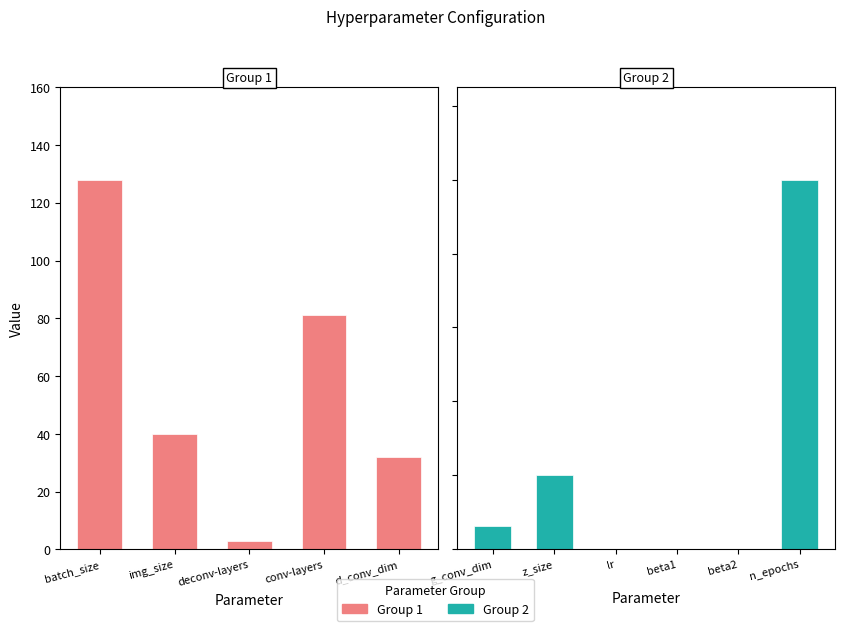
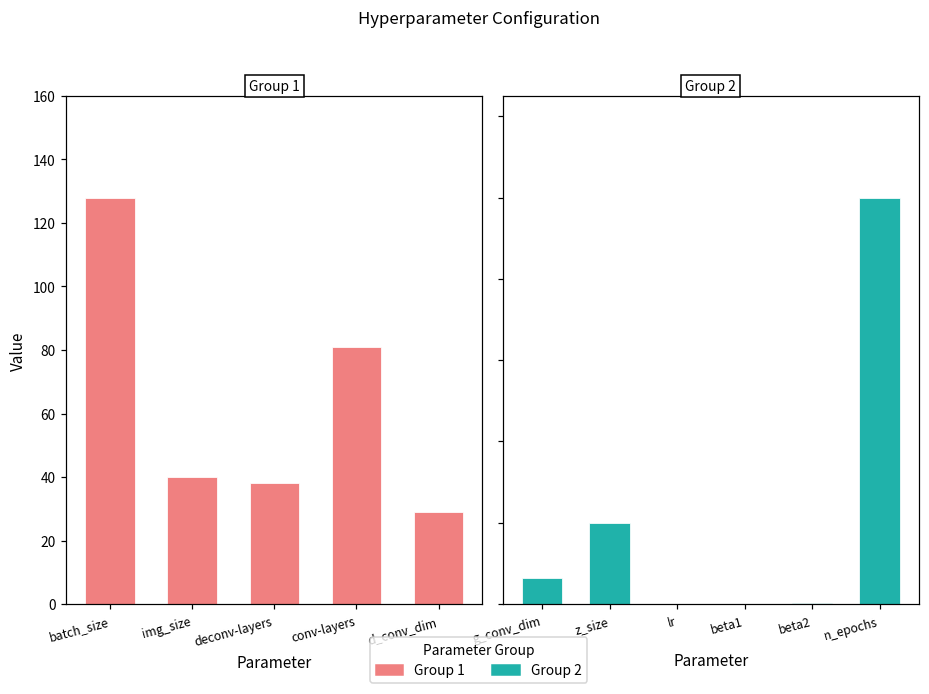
  {
    "Group 1": {
      "batch_size": 128,
      "img_size": 40,
-     "deconv-layers": 3,
+     "deconv-layers": 38,
      "conv-layers": 81,
-     "d_conv_dim": 32
+     "d_conv_dim": 29
    }
  }
